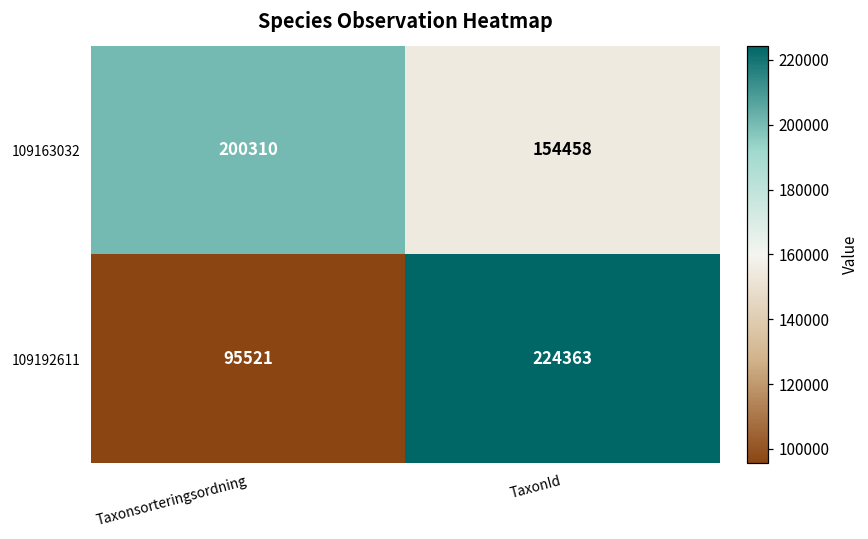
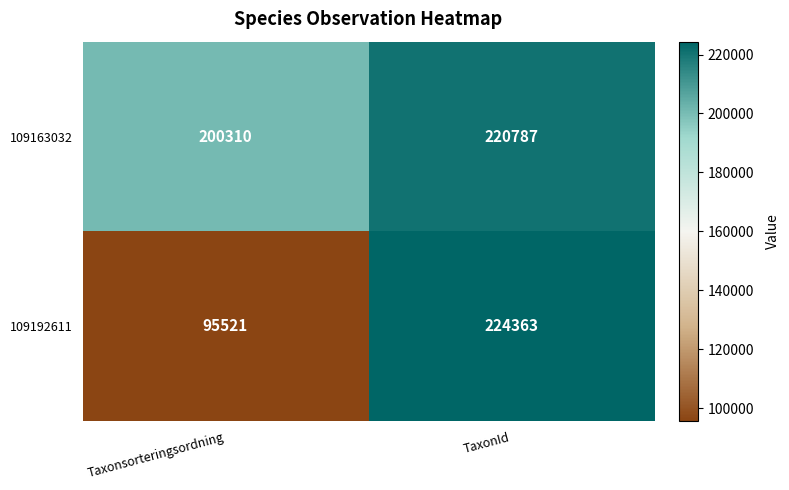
  {
    "109163032": {
      "Taxonsorteringsordning": 200310,
-     "TaxonId": 154458
+     "TaxonId": 220787
    },
    "109192611": {
      "Taxonsorteringsordning": 95521,
      "TaxonId": 224363
    }
  }
